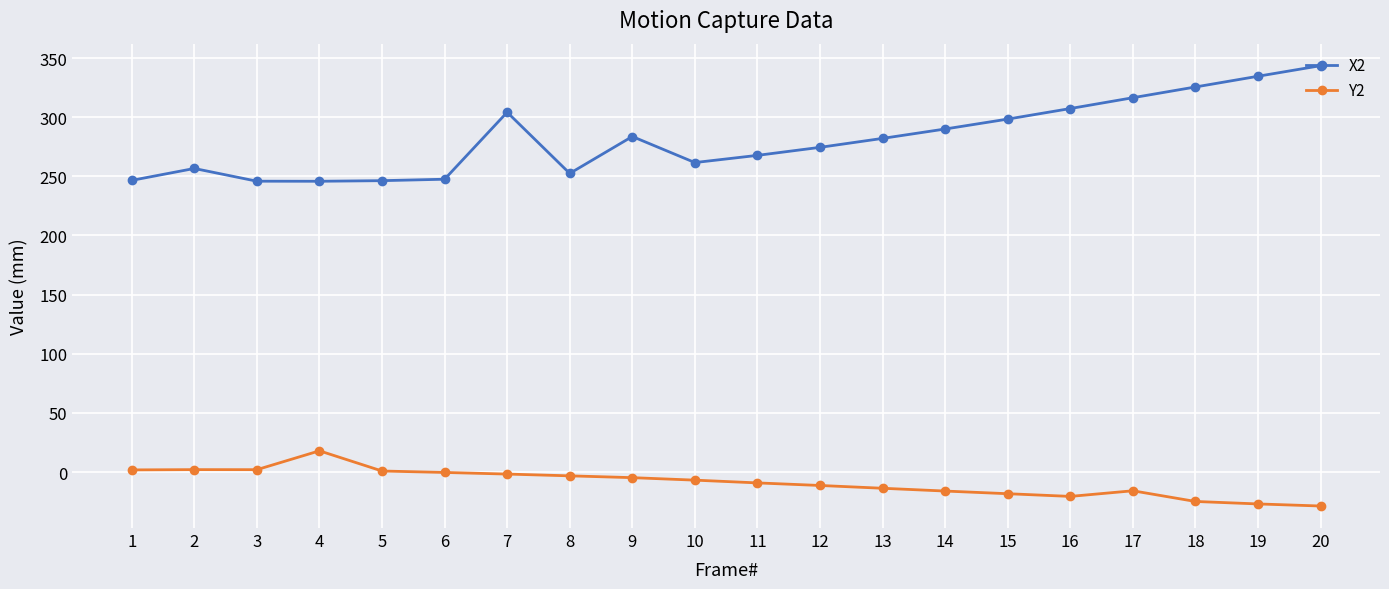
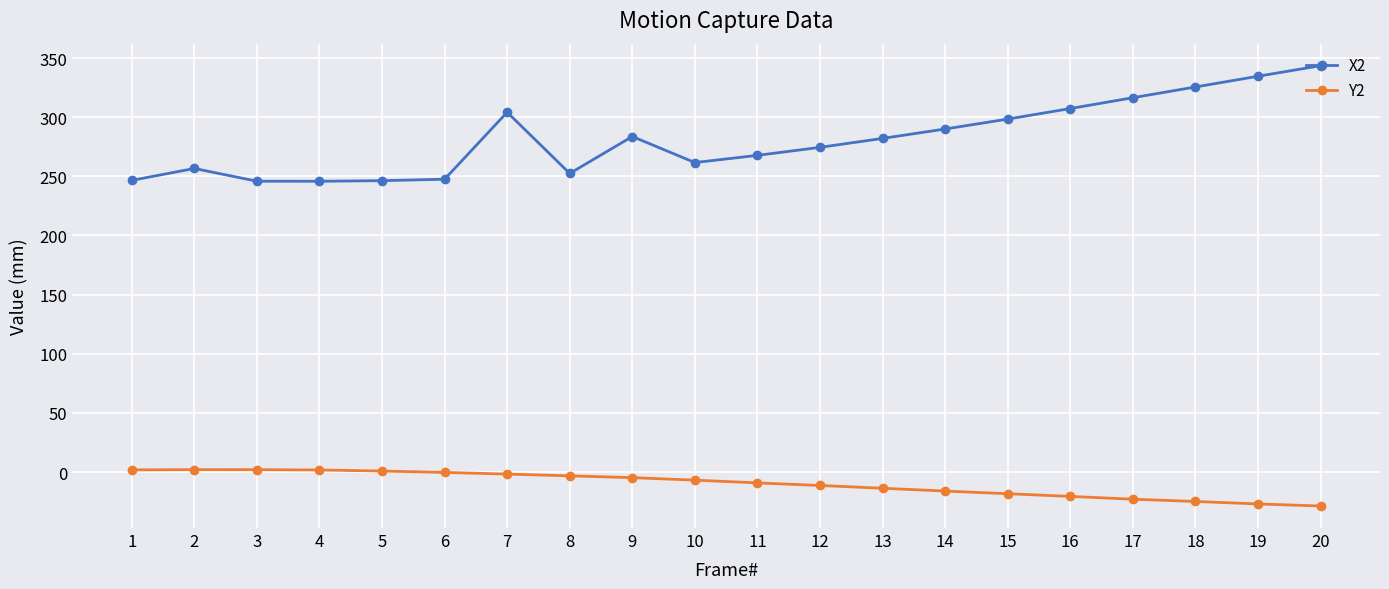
  {
    "X2": {
      "1": 247,
      "2": 257,
      "3": 246,
      "4": 246,
      "5": 246,
      "6": 248,
      "7": 304,
      "8": 252,
      "9": 284,
      "10": 262,
      "11": 268,
      "12": 275,
      "13": 282,
      "14": 290,
      "15": 298,
      "16": 307,
      "17": 316,
      "18": 326,
      "19": 335,
      "20": 344
    },
    "Y2": {
      "1": 2,
      "2": 2,
      "3": 2,
-     "4": 18,
+     "4": 2,
      "5": 1,
      "6": 0,
      "7": -2,
      "8": -3,
      "9": -5,
      "10": -7,
      "11": -9,
      "12": -11,
      "13": -14,
      "14": -16,
      "15": -18,
      "16": -21,
-     "17": -16,
+     "17": -23,
      "18": -25,
      "19": -27,
      "20": -29
    }
  }
